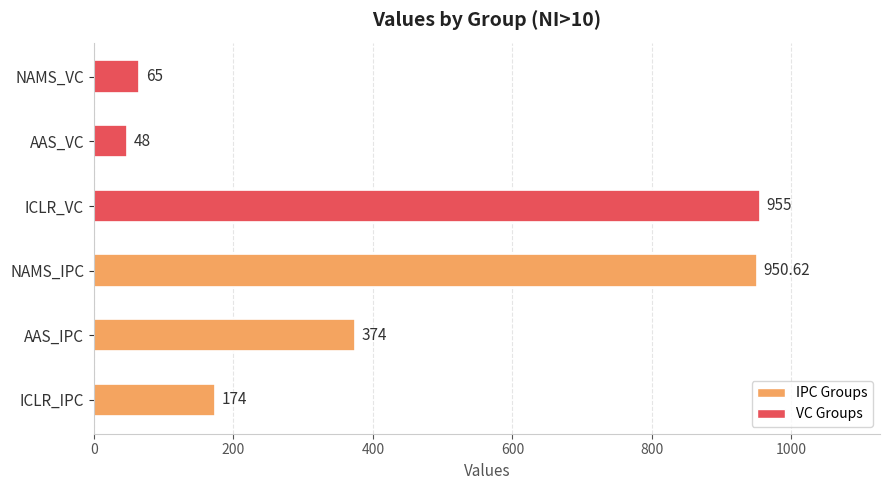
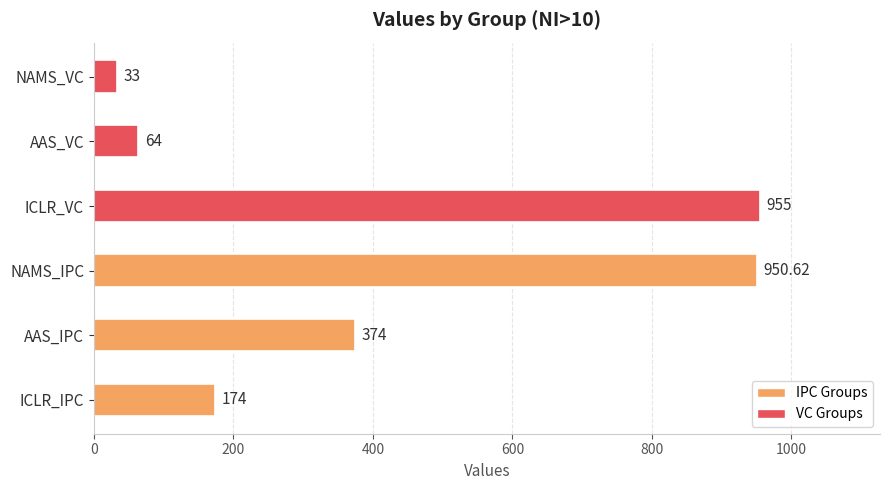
  {
-   "NAMS_VC": 65,
-   "AAS_VC": 48,
+   "NAMS_VC": 33,
+   "AAS_VC": 64,
    "ICLR_VC": 955,
    "NAMS_IPC": 950.62,
    "AAS_IPC": 374,
    "ICLR_IPC": 174
  }
